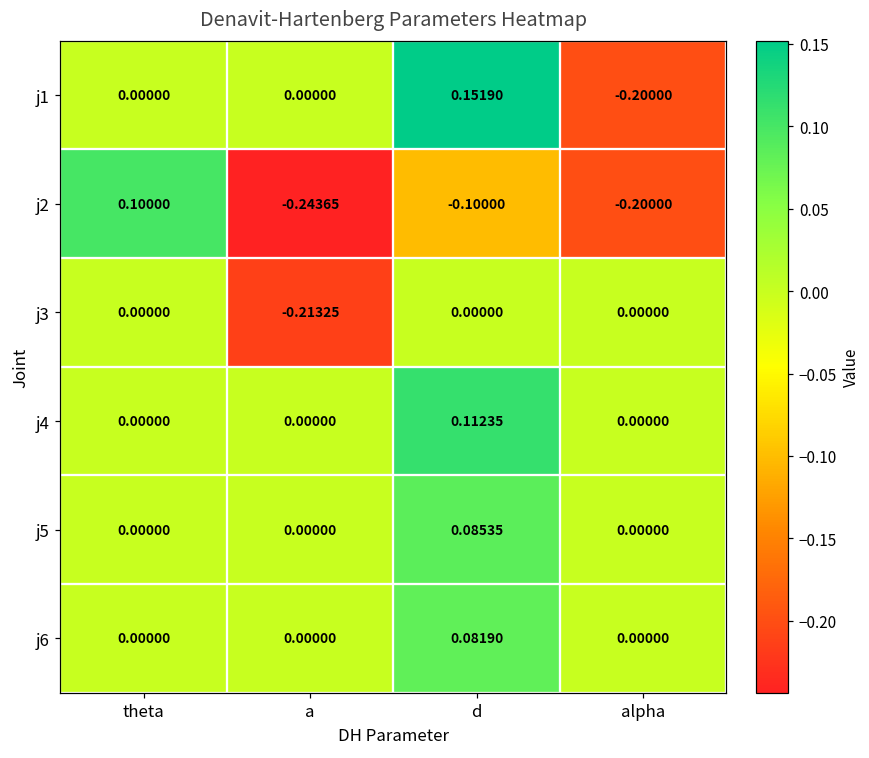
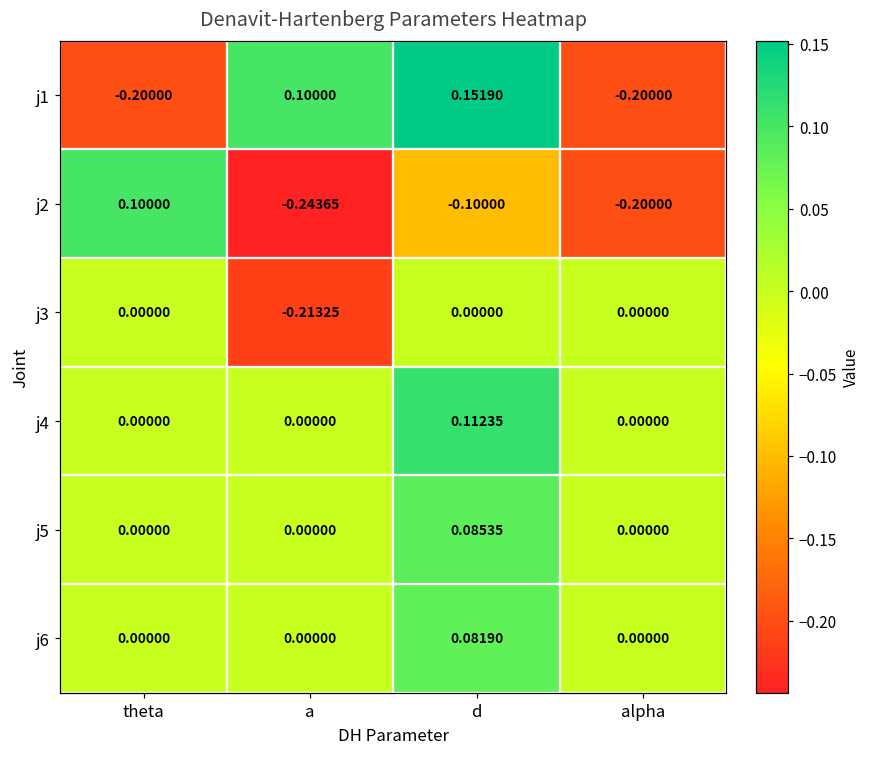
  {
    "j1": {
-     "theta": 0.00000,
-     "a": 0.00000,
+     "theta": -0.20000,
+     "a": 0.10000,
      "d": 0.15190,
      "alpha": -0.20000
    },
    "j2": {
      "theta": 0.10000,
      "a": -0.24365,
      "d": -0.10000,
      "alpha": -0.20000
    },
    "j3": {
      "theta": 0.00000,
      "a": -0.21325,
      "d": 0.00000,
      "alpha": 0.00000
    },
    "j4": {
      "theta": 0.00000,
      "a": 0.00000,
      "d": 0.11235,
      "alpha": 0.00000
    },
    "j5": {
      "theta": 0.00000,
      "a": 0.00000,
      "d": 0.08535,
      "alpha": 0.00000
    },
    "j6": {
      "theta": 0.00000,
      "a": 0.00000,
      "d": 0.08190,
      "alpha": 0.00000
    }
  }
